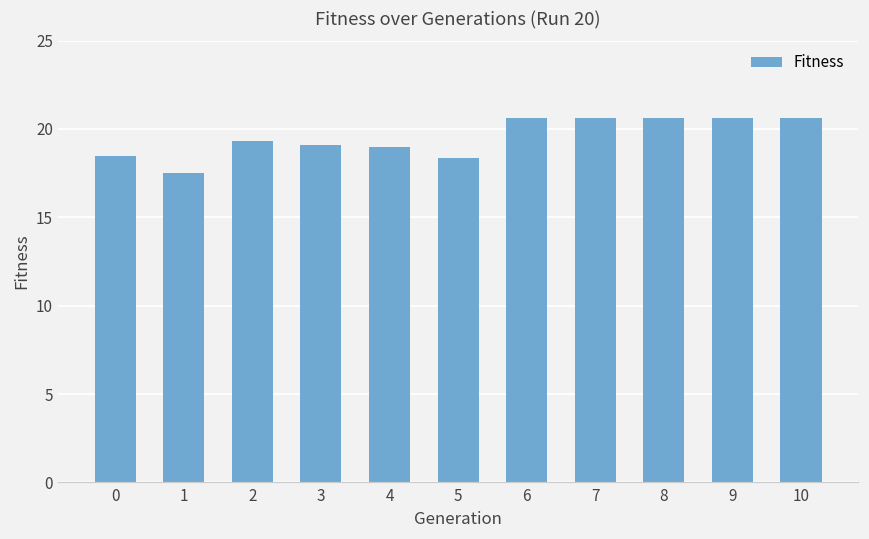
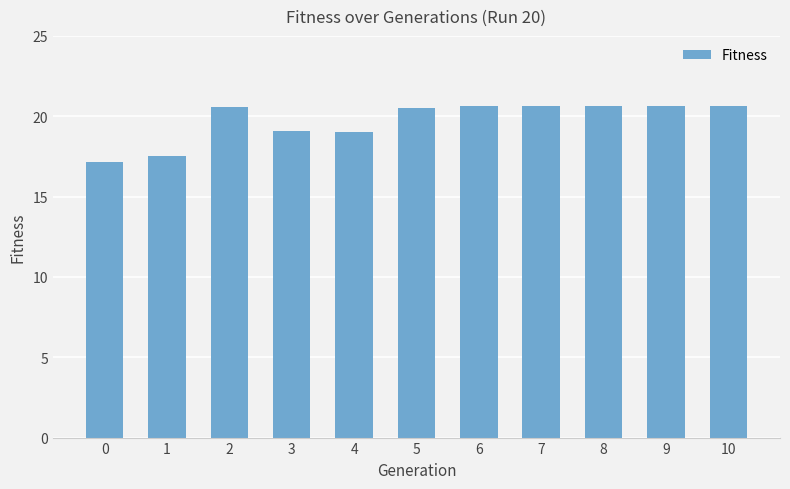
  {
-   "0": 18.5,
+   "0": 17.2,
    "1": 17.5,
-   "2": 19.3,
+   "2": 20.6,
    "3": 19.1,
    "4": 19.0,
-   "5": 18.4,
+   "5": 20.5,
    "6": 20.6,
    "7": 20.6,
    "8": 20.6,
    "9": 20.6,
    "10": 20.6
  }
